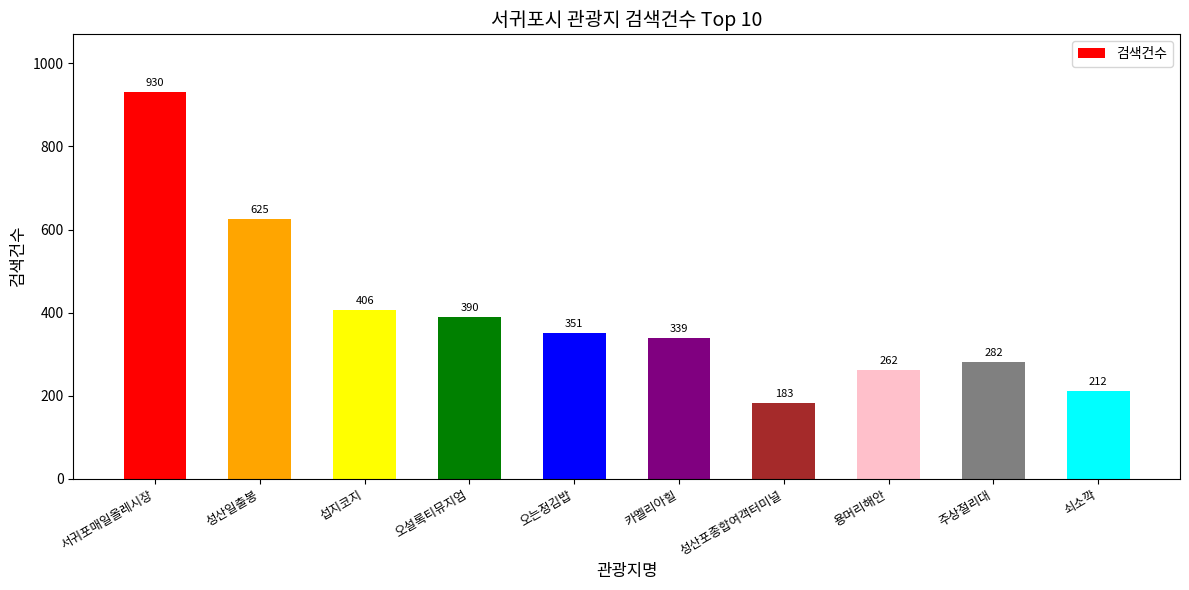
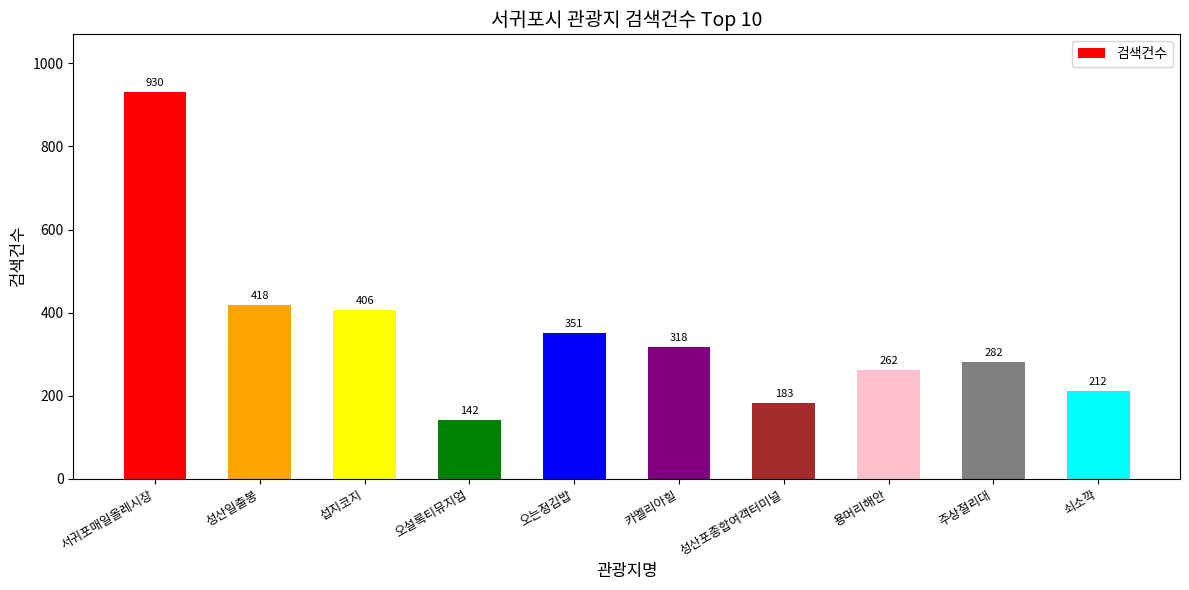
  {
    "서귀포매일올레시장": 930,
-   "성산일출봉": 625,
+   "성산일출봉": 418,
    "섭지코지": 406,
-   "오설록티뮤지엄": 390,
+   "오설록티뮤지엄": 142,
    "오는정김밥": 351,
-   "카멜리아힐": 339,
+   "카멜리아힐": 318,
    "성산포종합여객터미널": 183,
    "용머리해안": 262,
    "주상절리대": 282,
    "쇠소깍": 212
  }
